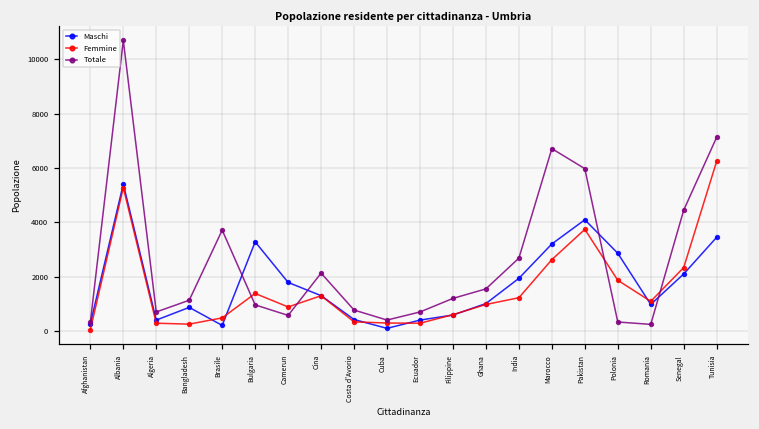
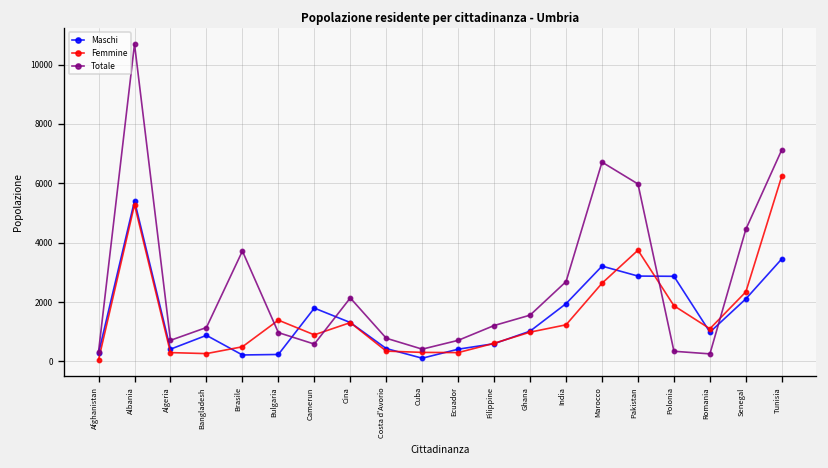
  {
    "Maschi": {
      "Albania": 5400,
      "Algeria": 400,
      "Bangladesh": 900,
      "Brasile": 200,
-     "Bulgaria": 3300,
+     "Bulgaria": 200,
      "Camerun": 1800,
      "Cuba": 100,
      "Ecuador": 400,
      "India": 1900,
      "Marocco": 3200,
-     "Pakistan": 4100,
+     "Pakistan": 2900,
      "Polonia": 2900,
      "Romania": 1000,
      "Senegal": 2100,
      "Tunisia": 3500
    },
    "Femmine": {
      "Afghanistan": 100,
      "Albania": 5300,
      "Algeria": 300,
      "Bangladesh": 300,
      "Brasile": 500,
      "Bulgaria": 1400,
      "Camerun": 900,
      "Cuba": 300,
      "Ecuador": 300,
      "India": 1200,
      "Marocco": 2600,
      "Pakistan": 3700,
      "Polonia": 1900,
      "Romania": 1100,
      "Senegal": 2300,
      "Tunisia": 6300
    },
    "Totale": {
      "Albania": 10700,
      "Algeria": 700,
      "Bangladesh": 1100,
      "Brasile": 3700,
      "Bulgaria": 1000,
      "Camerun": 600,
      "Cina": 2100,
      "Costa d'Avorio": 800,
      "Cuba": 400,
      "Ecuador": 700,
      "Filippine": 1200,
      "Ghana": 1600,
      "India": 2700,
      "Marocco": 6700,
      "Pakistan": 6000,
      "Polonia": 300,
      "Romania": 300,
      "Senegal": 4500,
      "Tunisia": 7100
    }
  }
